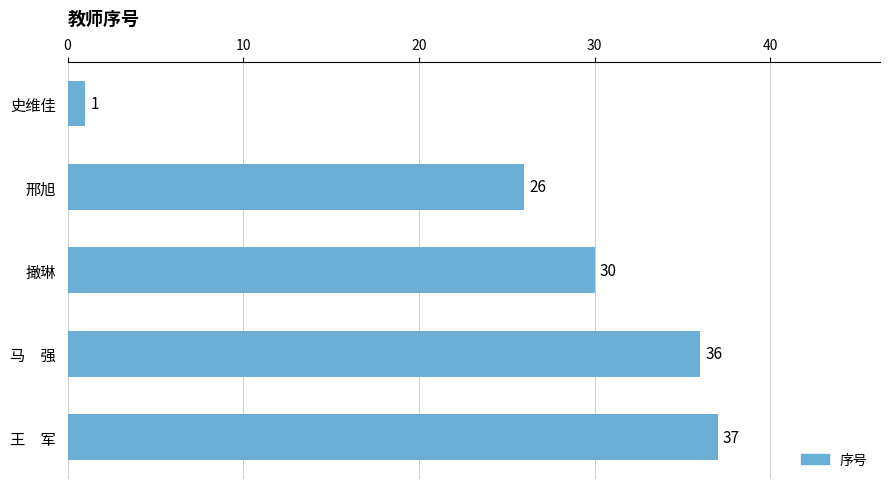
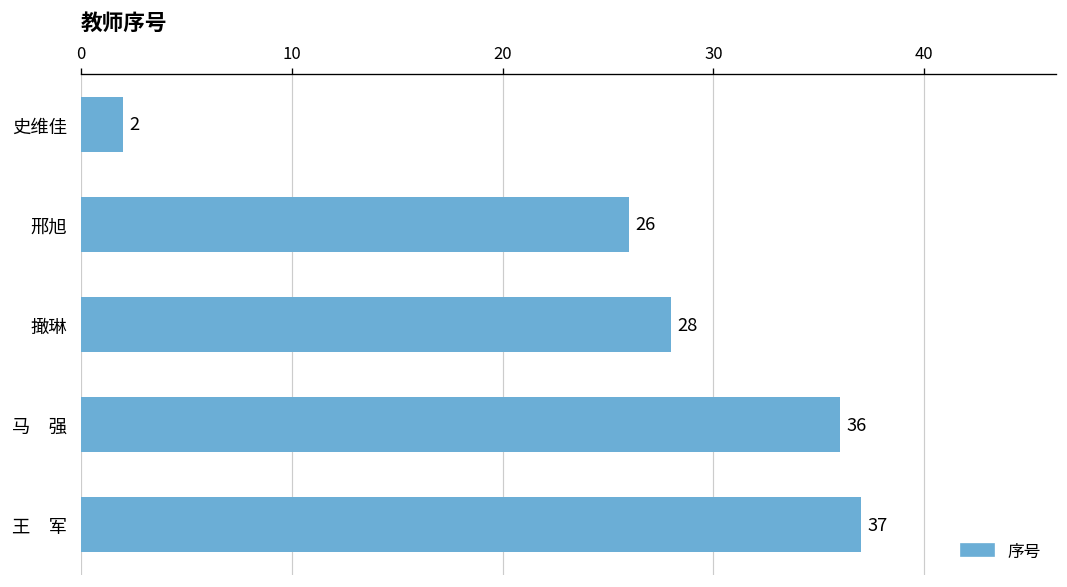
  {
-   "史维佳": 1,
+   "史维佳": 2,
    "邢旭": 26,
-   "撖琳": 30,
+   "撖琳": 28,
    "马 强": 36,
    "王 军": 37
  }
